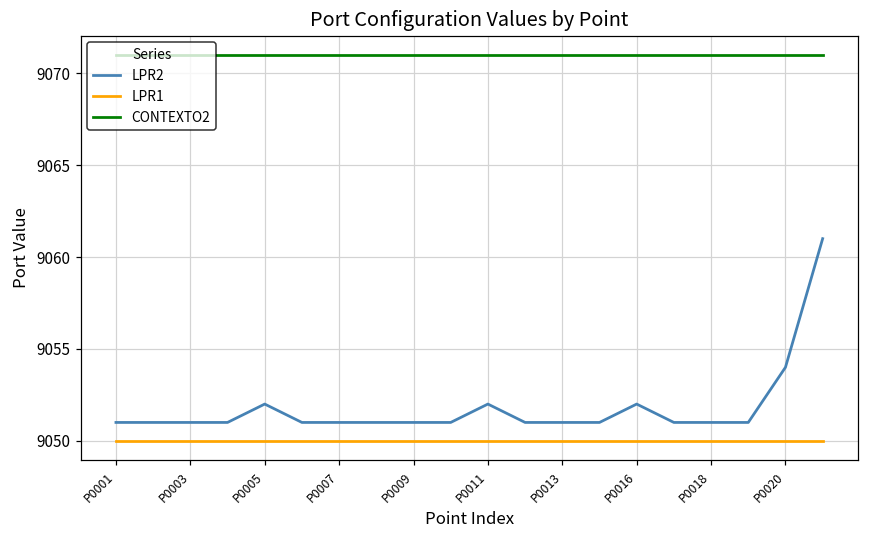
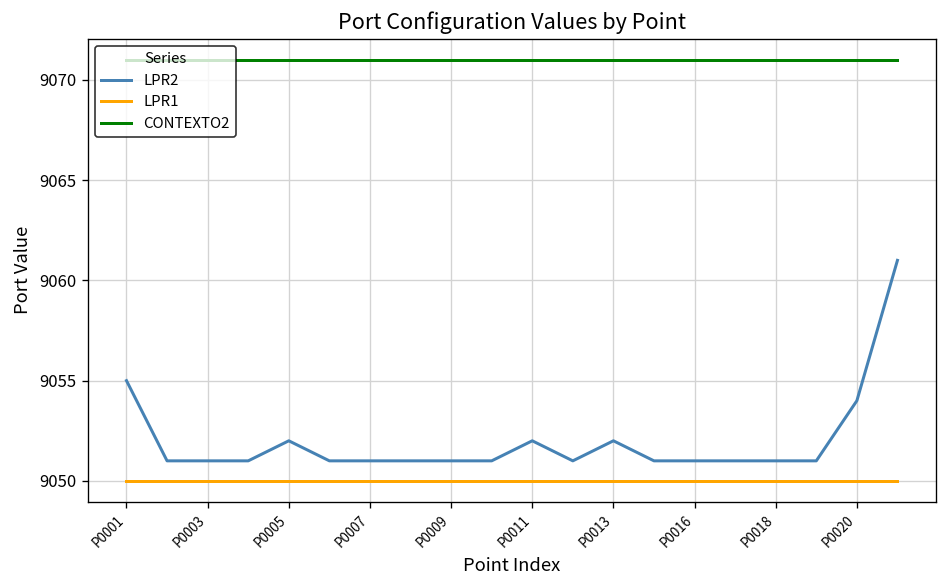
  {
    "LPR2": {
-     "P0001": 9051,
+     "P0001": 9055,
      "P0003": 9051,
      "P0005": 9052,
      "P0007": 9051,
      "P0009": 9051,
      "P0011": 9052,
-     "P0013": 9051,
-     "P0016": 9052,
+     "P0013": 9052,
+     "P0016": 9051,
      "P0018": 9051,
      "P0020": 9054
    },
    "LPR1": {
      "P0001": 9050,
      "P0003": 9050,
      "P0005": 9050,
      "P0007": 9050,
      "P0009": 9050,
      "P0011": 9050,
      "P0013": 9050,
      "P0016": 9050,
      "P0018": 9050,
      "P0020": 9050
    },
    "CONTEXTO2": {
      "P0005": 9071,
      "P0007": 9071,
      "P0009": 9071,
      "P0011": 9071,
      "P0013": 9071,
      "P0016": 9071,
      "P0018": 9071,
      "P0020": 9071
    }
  }
